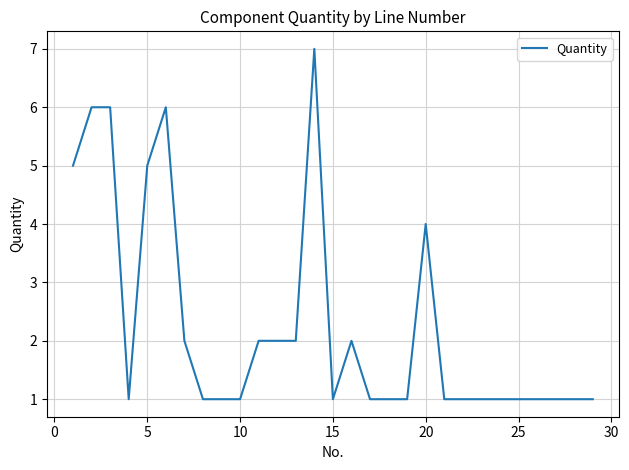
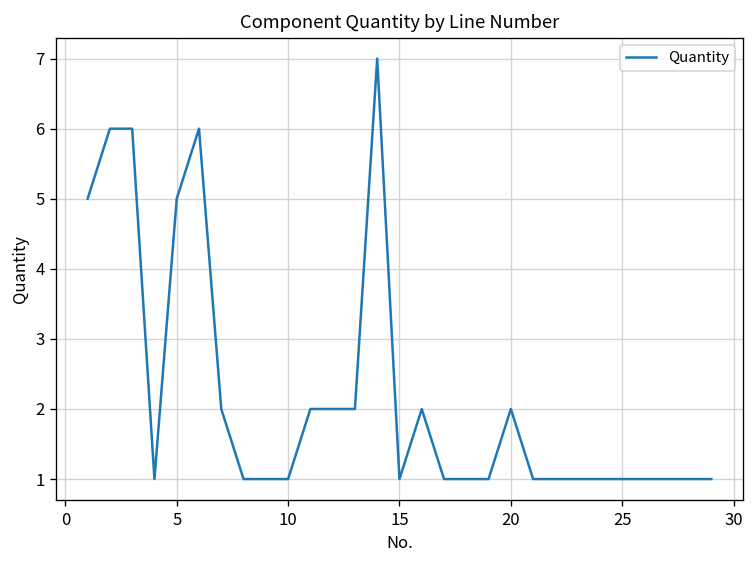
  {
    "5": 5,
    "10": 1,
    "15": 1,
-   "20": 4,
+   "20": 2,
    "25": 1
  }
